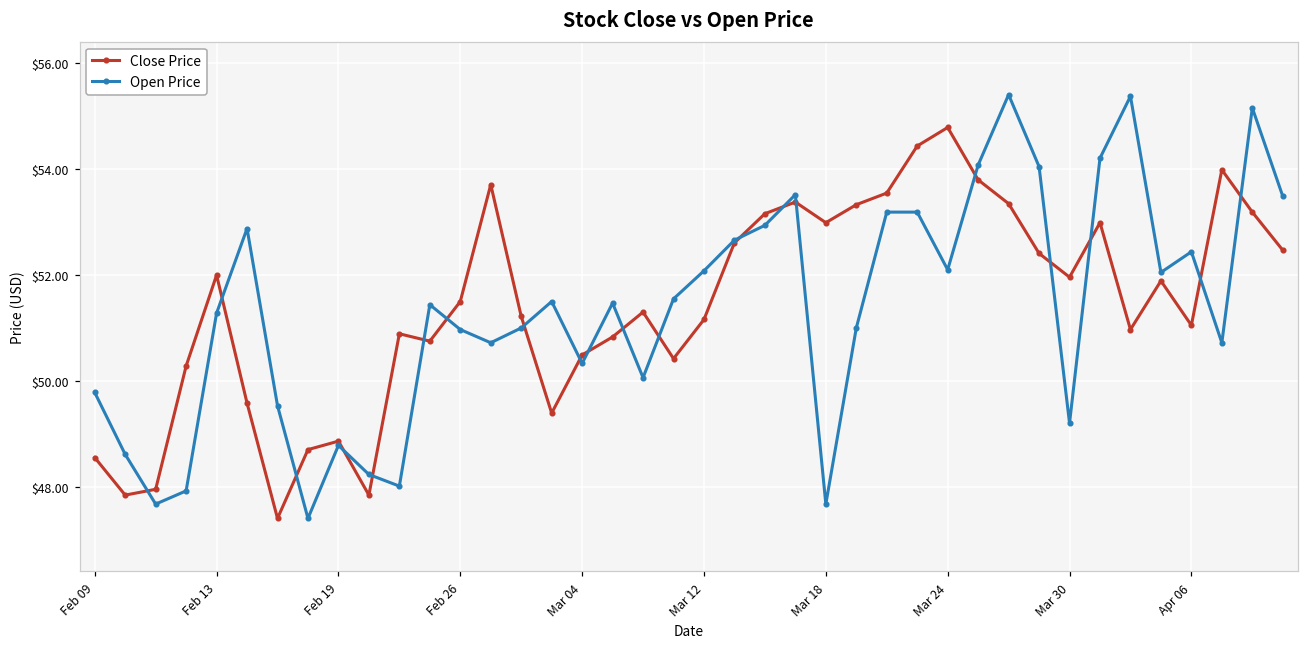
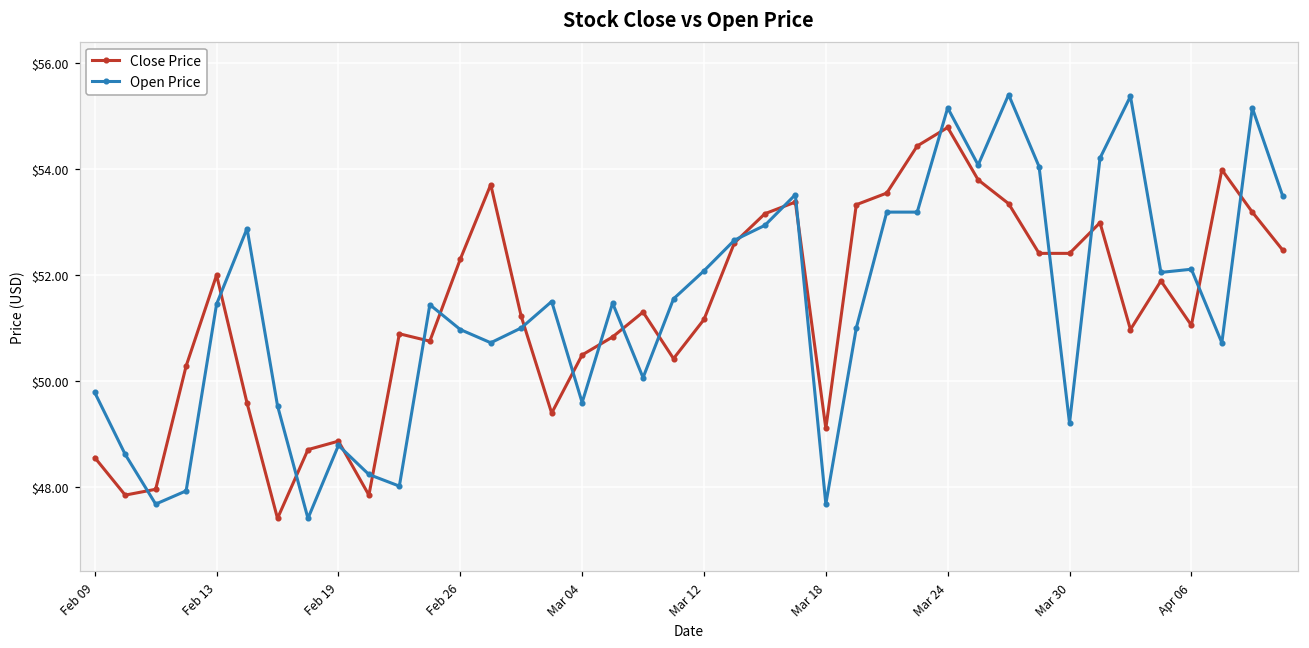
  {
    "Close Price": {
      "Feb 09": "$48.6",
      "Feb 13": "$52.0",
      "Feb 19": "$48.9",
-     "Feb 26": "$51.5",
+     "Feb 26": "$52.3",
      "Mar 04": "$50.5",
      "Mar 12": "$51.2",
-     "Mar 18": "$53.0",
+     "Mar 18": "$49.1",
      "Mar 24": "$54.8",
-     "Mar 30": "$52.0",
+     "Mar 30": "$52.4",
      "Apr 06": "$51.1"
    },
    "Open Price": {
      "Feb 09": "$49.8",
-     "Feb 13": "$51.3",
+     "Feb 13": "$51.5",
      "Feb 19": "$48.8",
      "Feb 26": "$51.0",
-     "Mar 04": "$50.3",
+     "Mar 04": "$49.6",
      "Mar 12": "$52.1",
      "Mar 18": "$47.7",
-     "Mar 24": "$52.1",
+     "Mar 24": "$55.2",
      "Mar 30": "$49.2",
-     "Apr 06": "$52.4"
+     "Apr 06": "$52.1"
    }
  }
